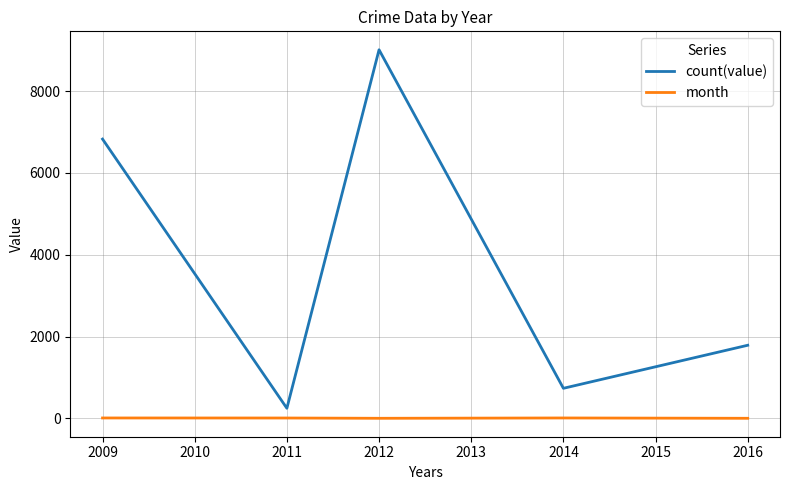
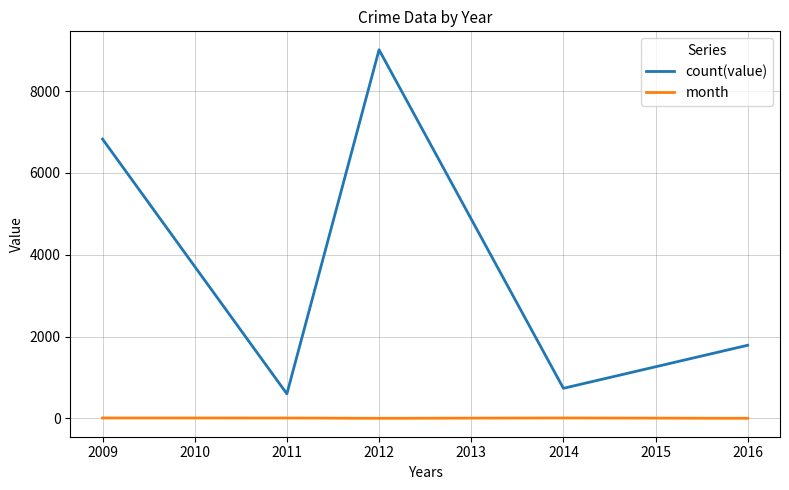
  {
    "count(value)": {
      "2009": 6800,
-     "2011": 200,
+     "2011": 600,
      "2012": 9000,
      "2014": 700,
      "2016": 1800
    },
    "month": {
      "2009": 0,
      "2011": 0,
      "2012": 0,
      "2014": 0,
      "2016": 0
    }
  }
